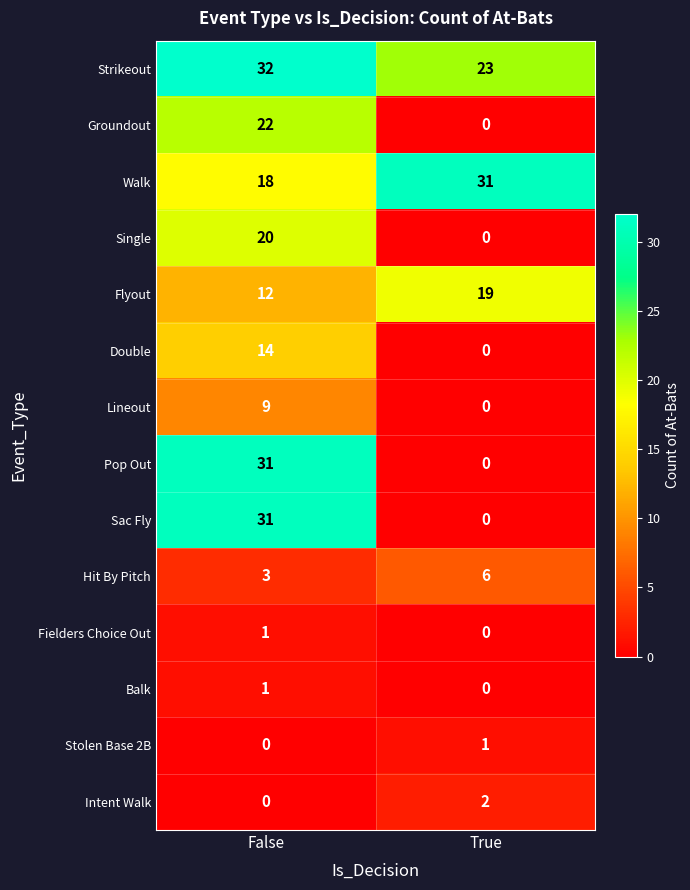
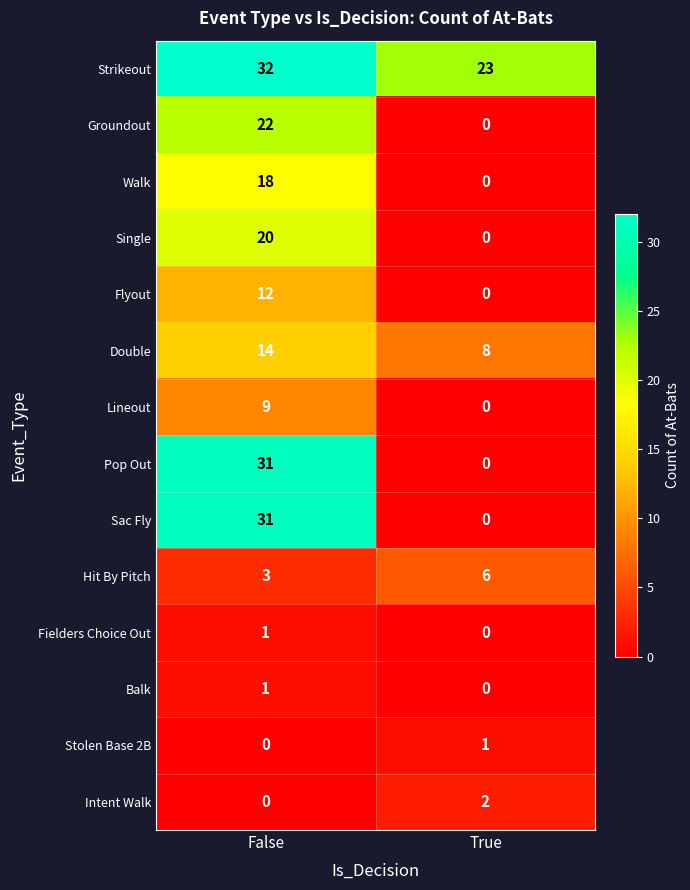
  {
    "Strikeout": {
      "False": 32,
      "True": 23
    },
    "Groundout": {
      "False": 22,
      "True": 0
    },
    "Walk": {
      "False": 18,
-     "True": 31
+     "True": 0
    },
    "Single": {
      "False": 20,
      "True": 0
    },
    "Flyout": {
      "False": 12,
-     "True": 19
+     "True": 0
    },
    "Double": {
      "False": 14,
-     "True": 0
+     "True": 8
    },
    "Lineout": {
      "False": 9,
      "True": 0
    },
    "Pop Out": {
      "False": 31,
      "True": 0
    },
    "Sac Fly": {
      "False": 31,
      "True": 0
    },
    "Hit By Pitch": {
      "False": 3,
      "True": 6
    },
    "Fielders Choice Out": {
      "False": 1,
      "True": 0
    },
    "Balk": {
      "False": 1,
      "True": 0
    },
    "Stolen Base 2B": {
      "False": 0,
      "True": 1
    },
    "Intent Walk": {
      "False": 0,
      "True": 2
    }
  }
